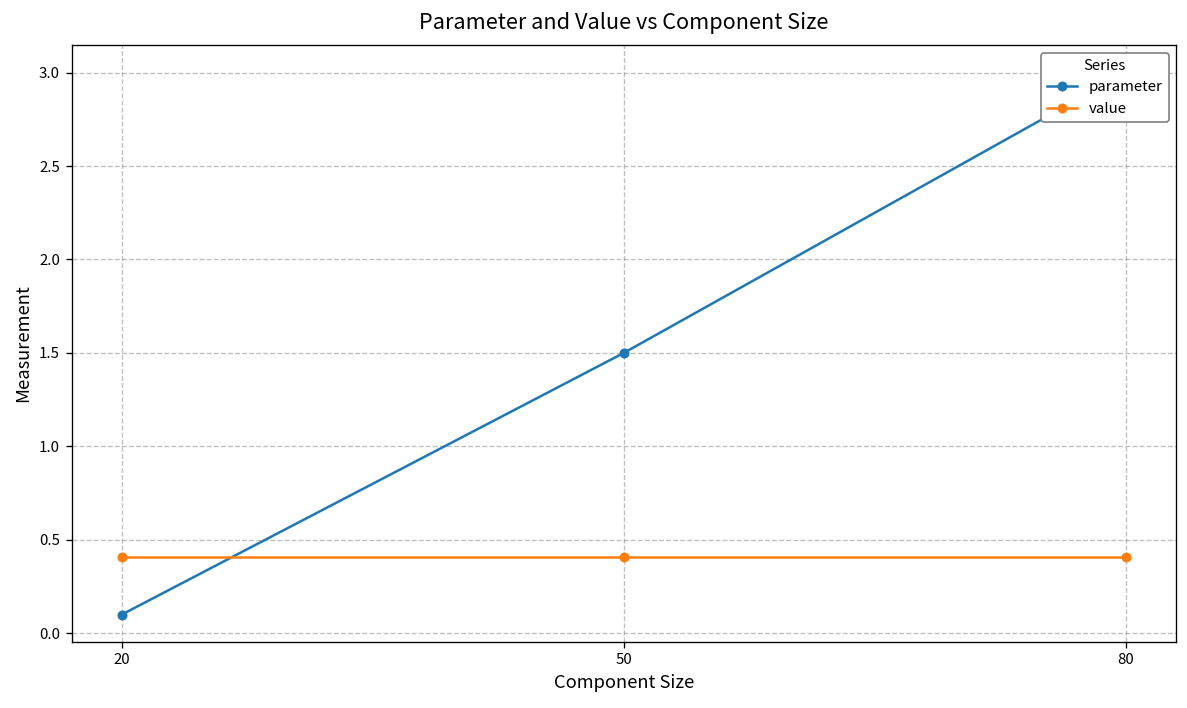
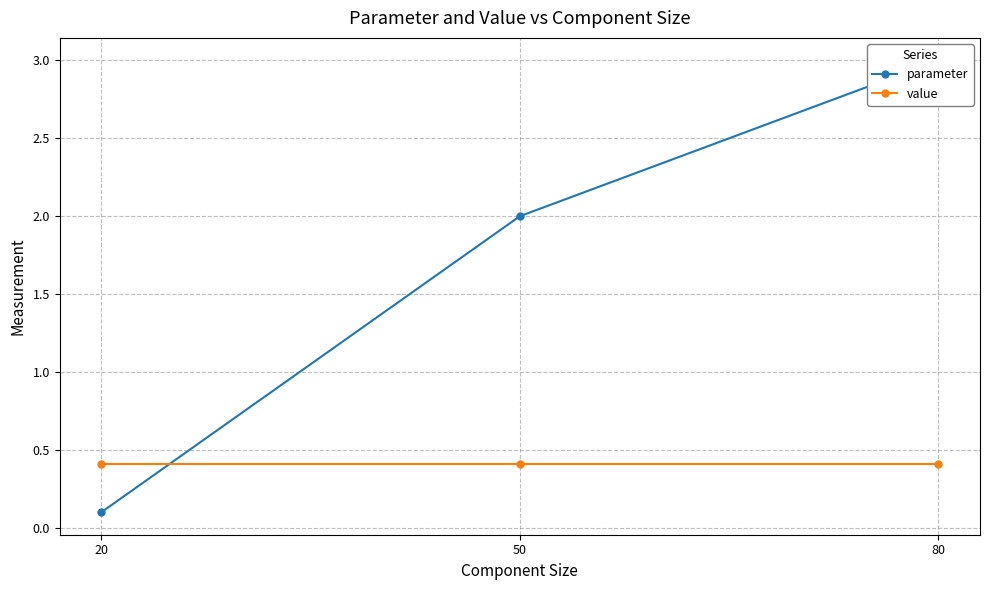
  {
    "parameter": {
      "20": 0.1,
-     "50": 1.5
+     "50": 2.0
    },
    "value": {
      "20": 0.4,
      "50": 0.4,
      "80": 0.4
    }
  }
